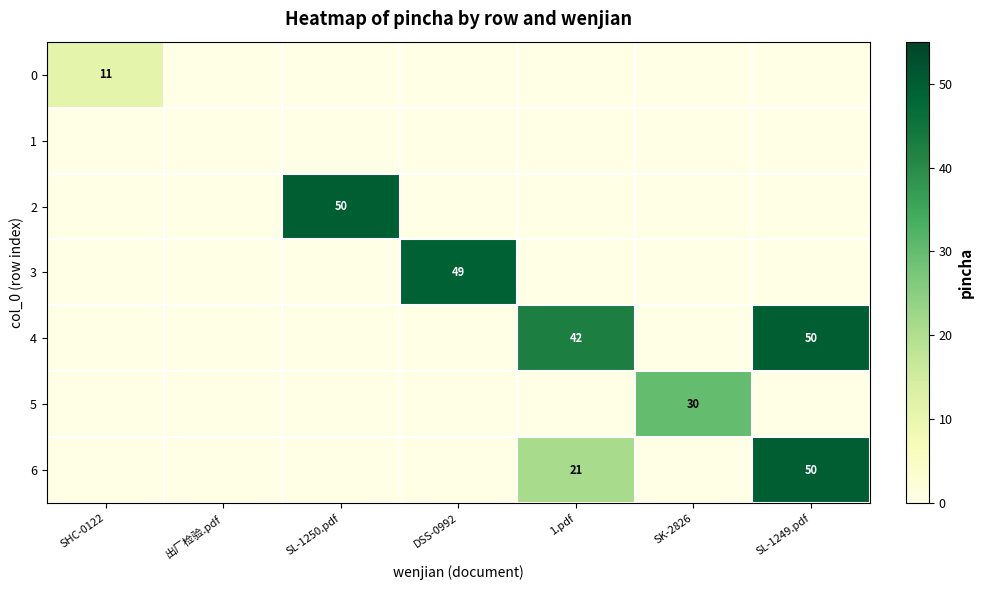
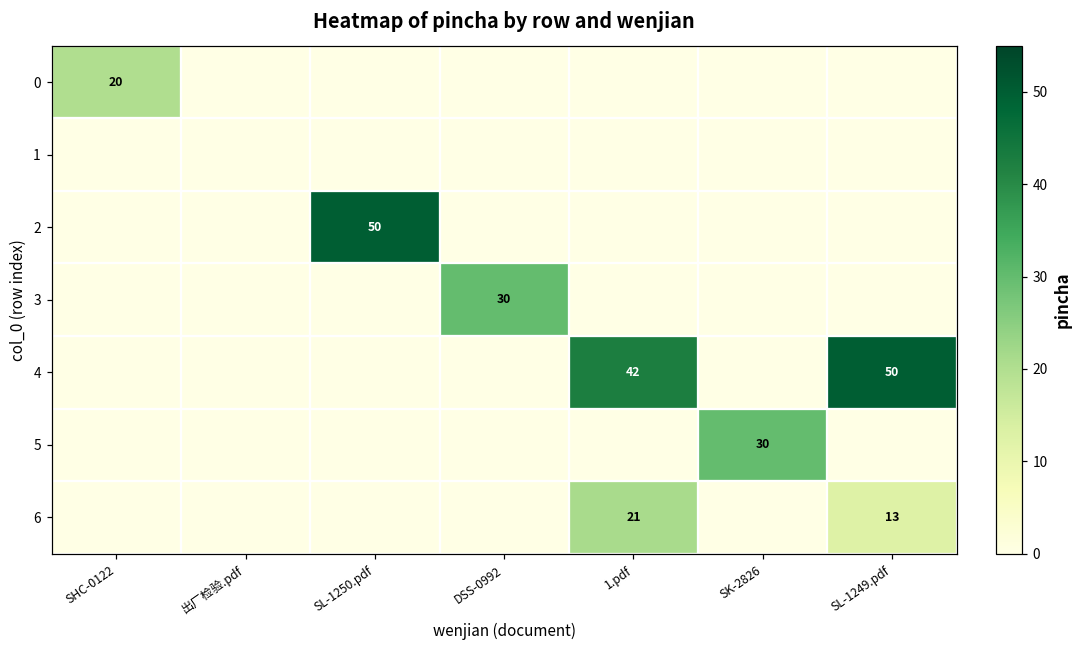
  {
    "0": {
-     "SHC-0122": 11
+     "SHC-0122": 20
    },
    "2": {
      "SL-1250.pdf": 50
    },
    "3": {
-     "DSS-0992": 49
+     "DSS-0992": 30
    },
    "4": {
      "1.pdf": 42,
      "SL-1249.pdf": 50
    },
    "5": {
      "SK-2826": 30
    },
    "6": {
      "1.pdf": 21,
-     "SL-1249.pdf": 50
+     "SL-1249.pdf": 13
    }
  }
